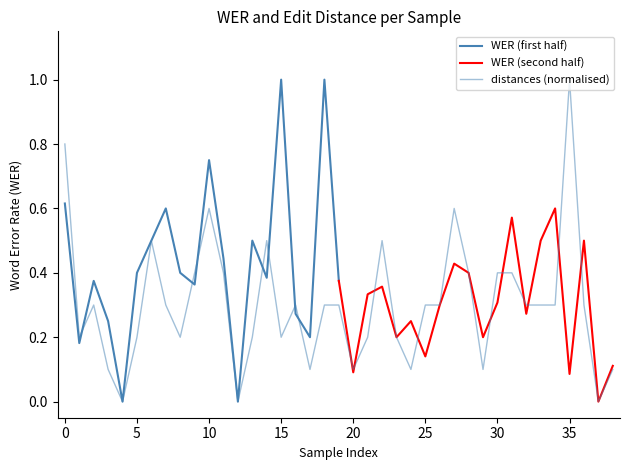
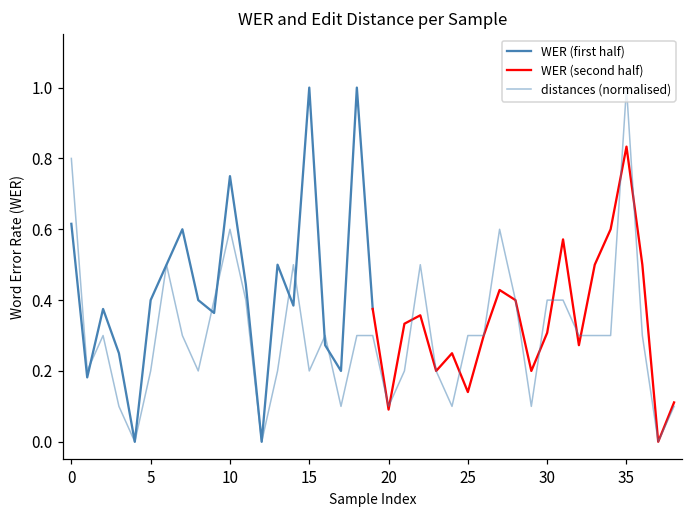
  {
    "WER (second half)": {
      "20": 0.09,
      "25": 0.14,
      "30": 0.31,
-     "35": 0.09
+     "35": 0.83
    }
  }
